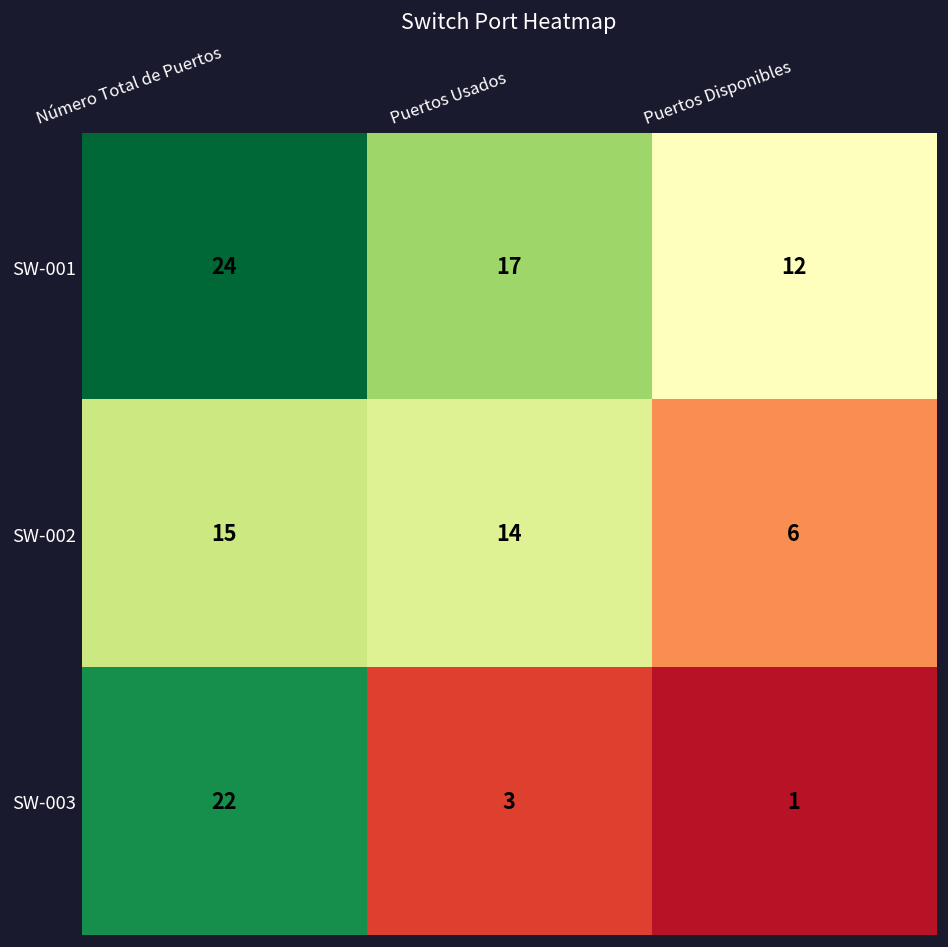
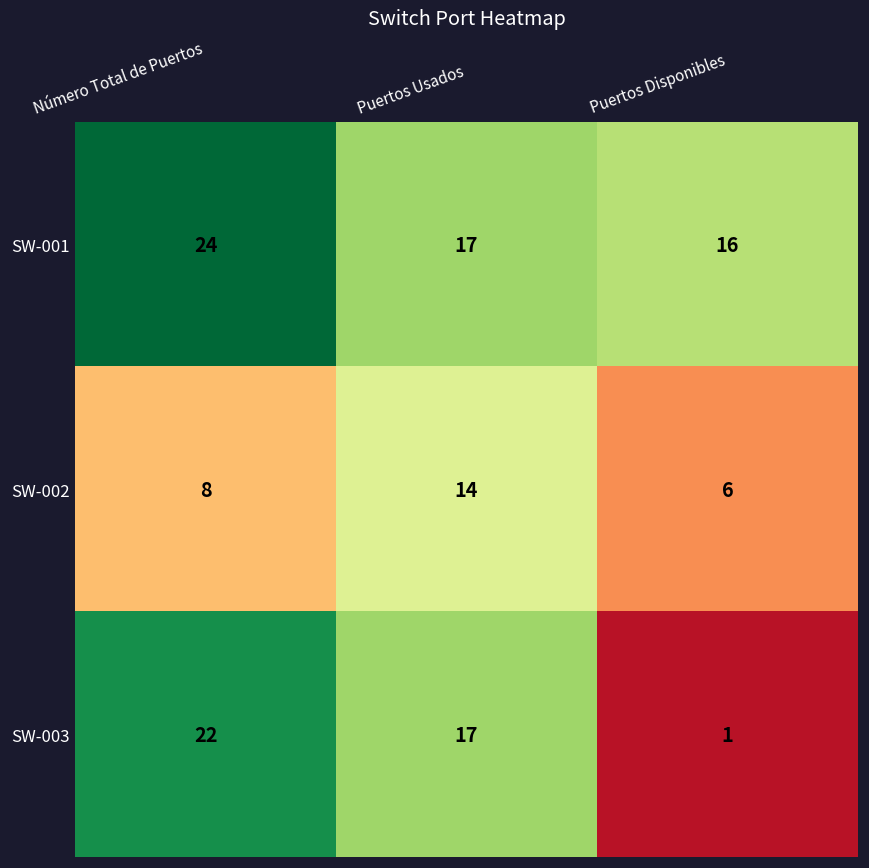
  {
    "SW-001": {
      "Número Total de Puertos": 24,
      "Puertos Usados": 17,
-     "Puertos Disponibles": 12
+     "Puertos Disponibles": 16
    },
    "SW-002": {
-     "Número Total de Puertos": 15,
+     "Número Total de Puertos": 8,
      "Puertos Usados": 14,
      "Puertos Disponibles": 6
    },
    "SW-003": {
      "Número Total de Puertos": 22,
-     "Puertos Usados": 3,
+     "Puertos Usados": 17,
      "Puertos Disponibles": 1
    }
  }
